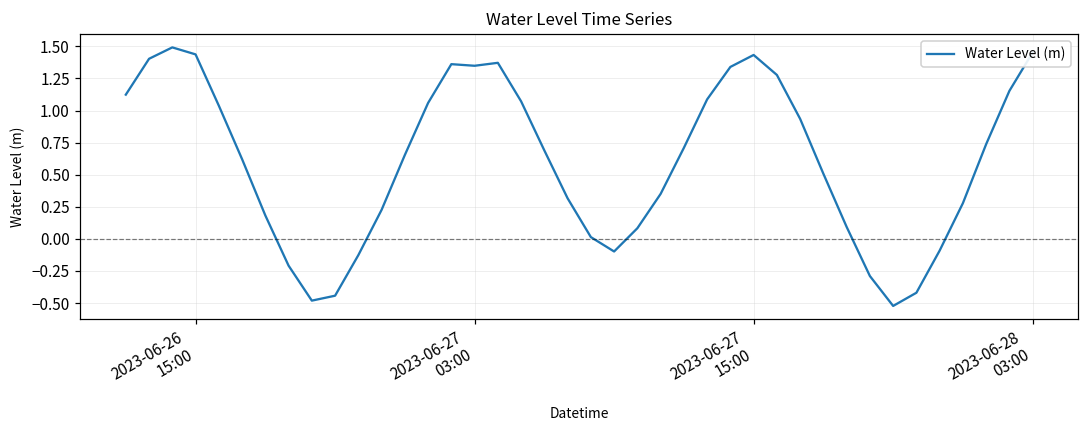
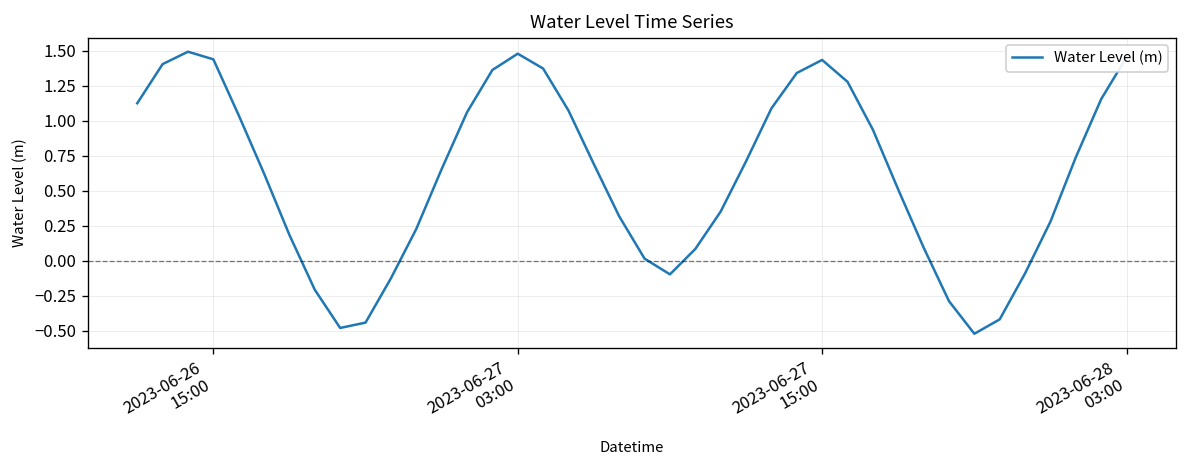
  {
    "2023-06-26 15:00": 1.44,
-   "2023-06-27 03:00": 1.35,
+   "2023-06-27 03:00": 1.48,
    "2023-06-27 15:00": 1.43
  }
